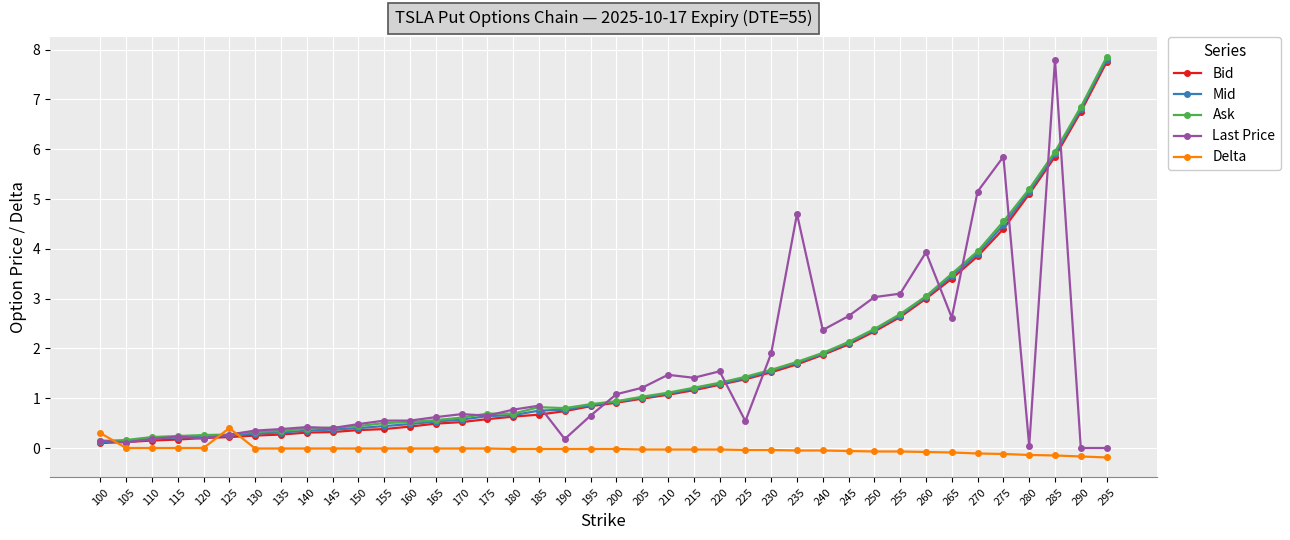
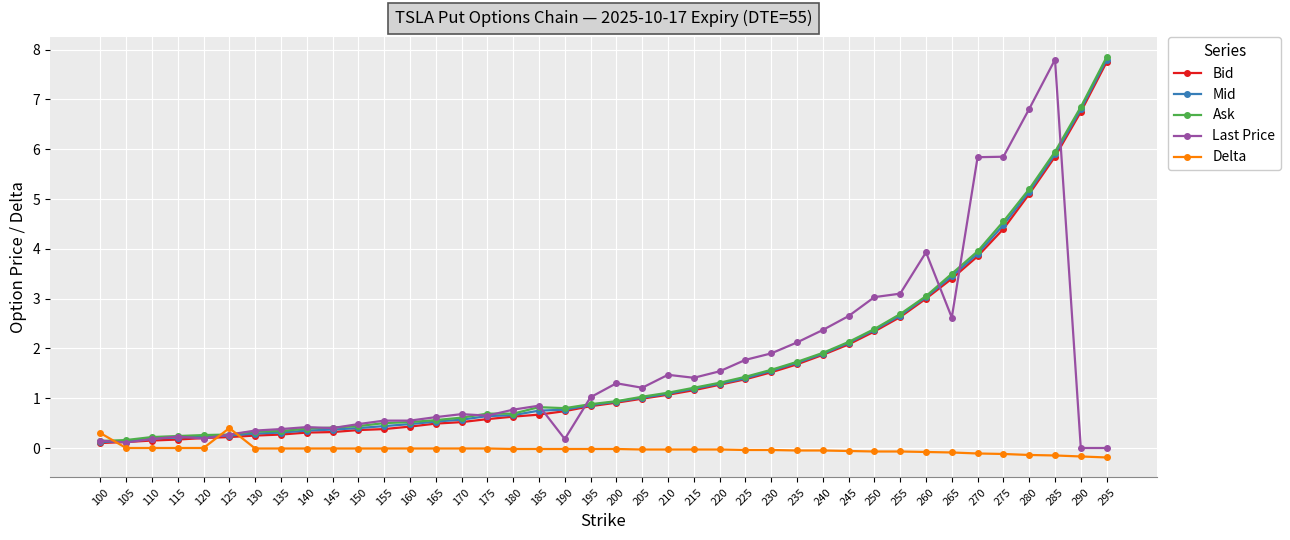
  {
    "Bid": {
      "155": 0.4,
      "175": 0.6,
      "185": 0.7,
      "275": 4.4
    },
    "Mid": {
      "155": 0.4,
      "185": 0.8,
      "275": 4.5
    },
    "Ask": {
      "275": 4.6
    },
    "Last Price": {
      "165": 0.6,
      "170": 0.7,
      "180": 0.8,
      "190": 0.2,
-     "195": 0.7,
-     "200": 1.1,
+     "195": 1.0,
+     "200": 1.3,
      "205": 1.2,
      "210": 1.5,
      "215": 1.4,
      "220": 1.5,
-     "225": 0.5,
+     "225": 1.8,
      "230": 1.9,
-     "235": 4.7,
+     "235": 2.1,
      "240": 2.4,
      "245": 2.7,
      "250": 3.0,
      "255": 3.1,
      "260": 3.9,
      "265": 2.6,
-     "270": 5.2,
+     "270": 5.8,
      "275": 5.9,
-     "280": 0.0,
+     "280": 6.8,
      "285": 7.8,
      "290": 0.0,
      "295": 0.0
    },
    "Delta": {
      "100": 0.3,
      "105": 0.0,
      "110": 0.0,
      "115": 0.0,
      "120": 0.0,
      "125": 0.4,
      "130": 0.0,
      "135": 0.0,
      "140": 0.0,
      "145": 0.0,
      "150": 0.0,
      "155": 0.0,
      "160": 0.0,
      "165": 0.0,
      "170": 0.0,
      "175": 0.0,
      "180": 0.0,
      "185": 0.0,
      "190": 0.0,
      "195": 0.0,
      "200": 0.0,
      "205": 0.0,
      "210": 0.0,
      "215": 0.0,
      "220": 0.0,
      "225": 0.0,
      "230": 0.0,
      "235": -0.1,
      "240": -0.1,
      "245": -0.1,
      "250": -0.1,
      "255": -0.1,
      "260": -0.1,
      "265": -0.1,
      "270": -0.1,
      "275": -0.1,
      "280": -0.1,
      "285": -0.2,
      "290": -0.2,
      "295": -0.2
    }
  }
